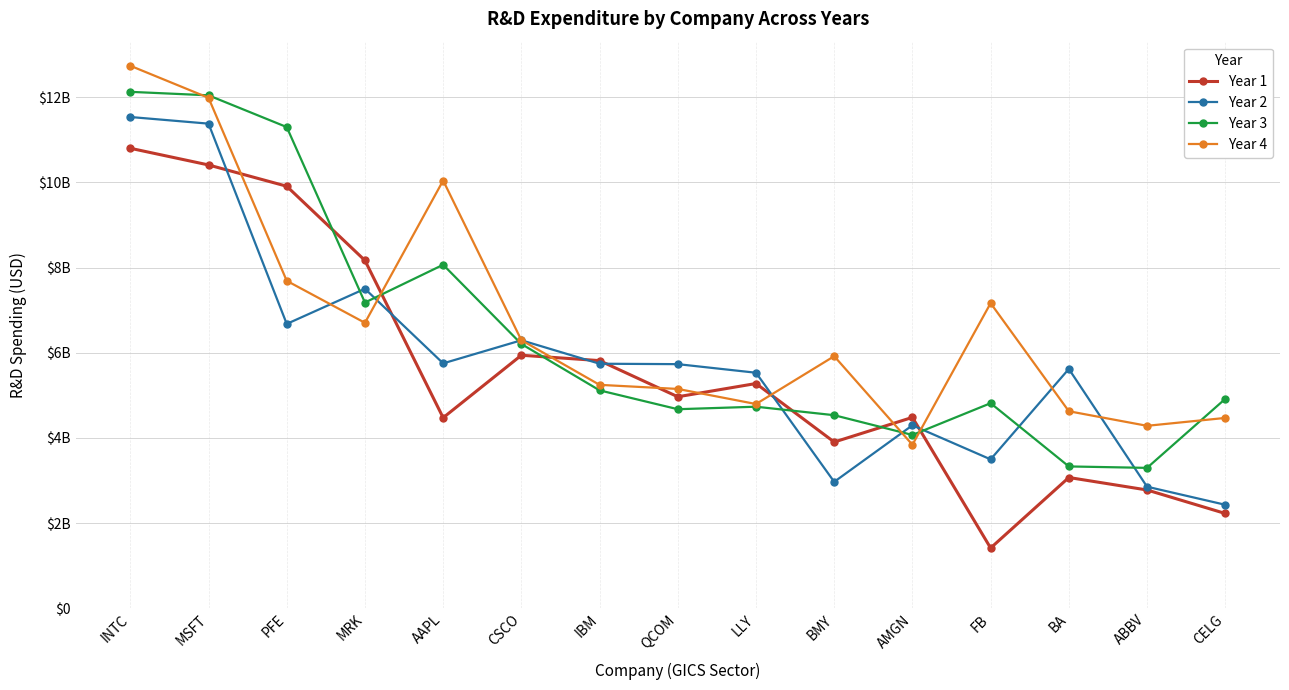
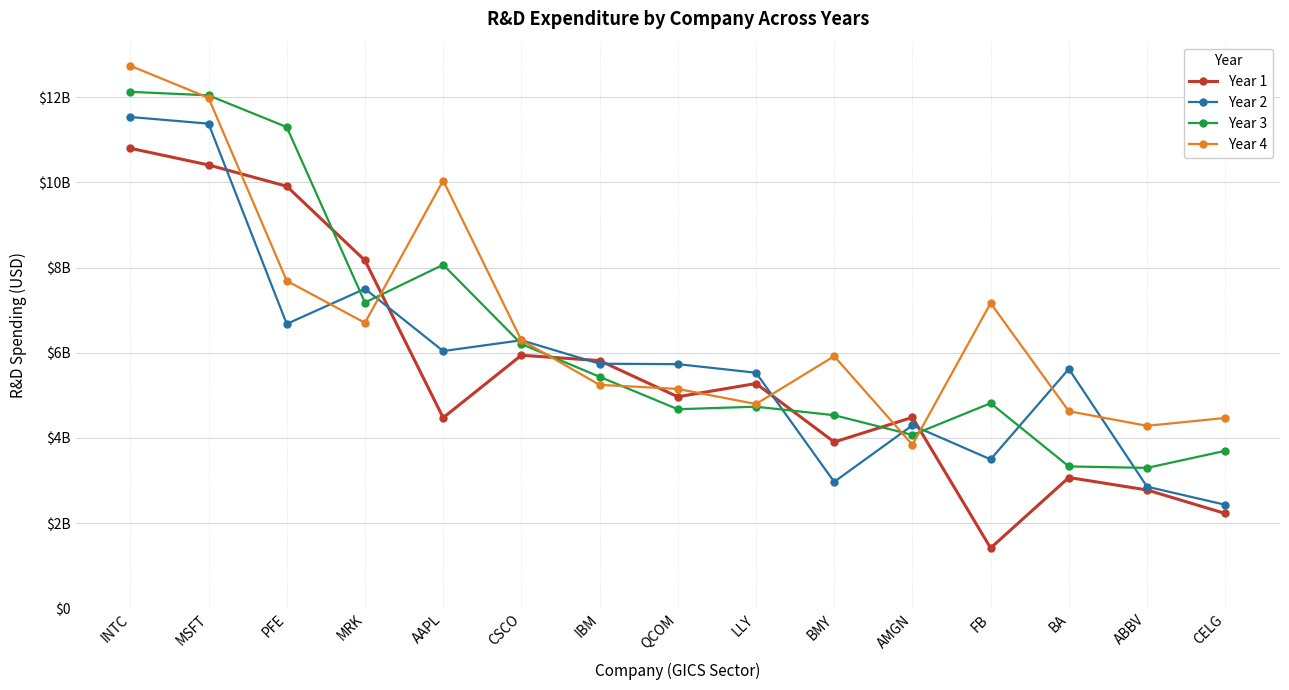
  {
    "Year 1": {
      "INTC": "$10800000000",
      "MSFT": "$10400000000",
      "PFE": "$9900000000",
      "MRK": "$8200000000",
      "AAPL": "$4500000000",
      "CSCO": "$5900000000",
      "IBM": "$5800000000",
      "QCOM": "$5000000000",
      "LLY": "$5300000000",
      "BMY": "$3900000000",
      "AMGN": "$4500000000",
      "FB": "$1400000000",
      "BA": "$3100000000",
      "ABBV": "$2800000000",
      "CELG": "$2200000000"
    },
    "Year 2": {
      "INTC": "$11500000000",
      "MSFT": "$11400000000",
      "PFE": "$6700000000",
      "MRK": "$7500000000",
-     "AAPL": "$5800000000",
+     "AAPL": "$6000000000",
      "IBM": "$5700000000",
      "QCOM": "$5700000000",
      "LLY": "$5500000000",
      "BMY": "$3000000000",
      "AMGN": "$4300000000",
      "FB": "$3500000000",
      "BA": "$5600000000",
      "ABBV": "$2900000000",
      "CELG": "$2400000000"
    },
    "Year 3": {
      "INTC": "$12100000000",
      "PFE": "$11300000000",
      "MRK": "$7200000000",
      "AAPL": "$8100000000",
      "CSCO": "$6200000000",
-     "IBM": "$5100000000",
+     "IBM": "$5400000000",
      "QCOM": "$4700000000",
      "LLY": "$4700000000",
      "BMY": "$4500000000",
      "AMGN": "$4100000000",
      "FB": "$4800000000",
      "BA": "$3300000000",
      "ABBV": "$3300000000",
-     "CELG": "$4900000000"
+     "CELG": "$3700000000"
    },
    "Year 4": {
      "INTC": "$12700000000",
      "PFE": "$7700000000",
      "MRK": "$6700000000",
      "AAPL": "$10000000000",
      "IBM": "$5200000000",
      "QCOM": "$5200000000",
      "LLY": "$4800000000",
      "BMY": "$5900000000",
      "AMGN": "$3800000000",
      "FB": "$7200000000",
      "BA": "$4600000000",
      "ABBV": "$4300000000",
      "CELG": "$4500000000"
    }
  }
